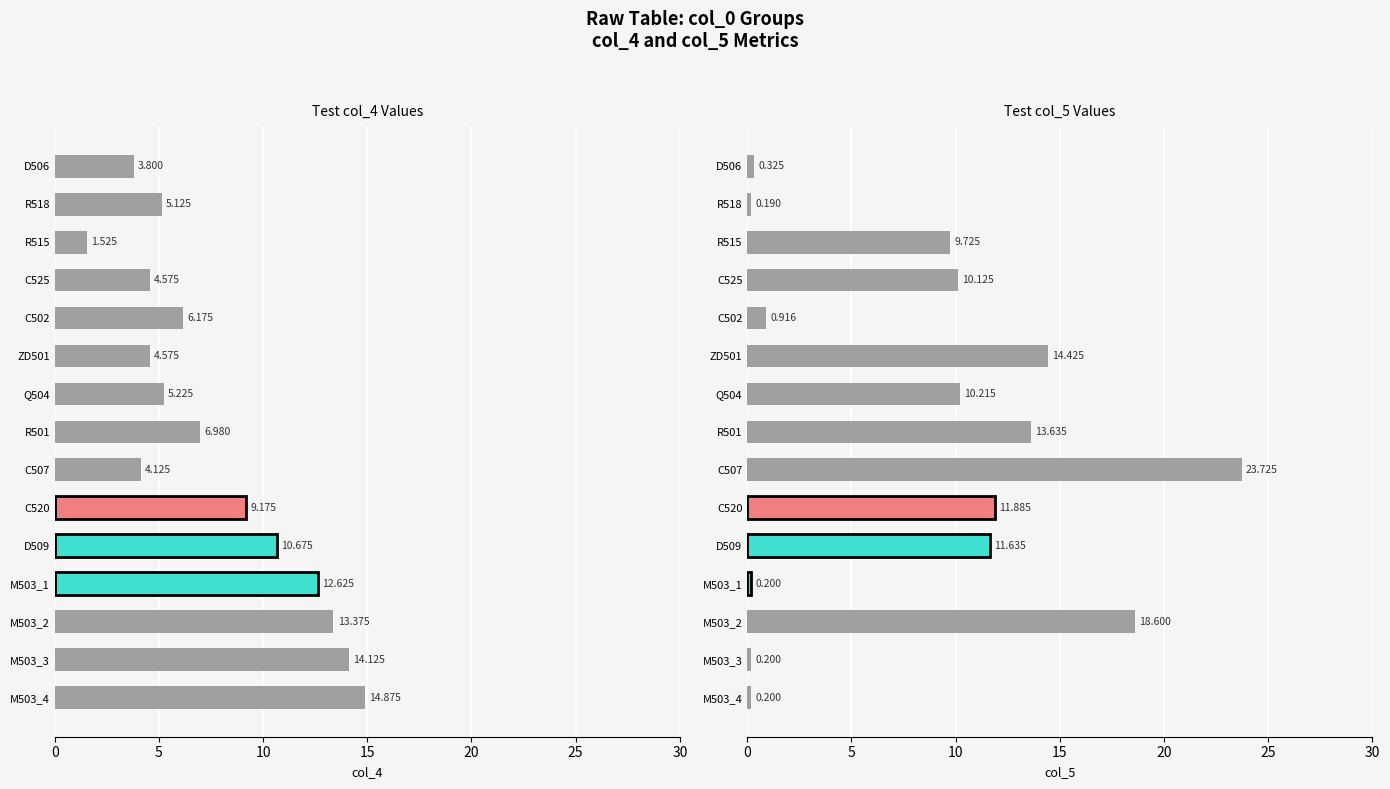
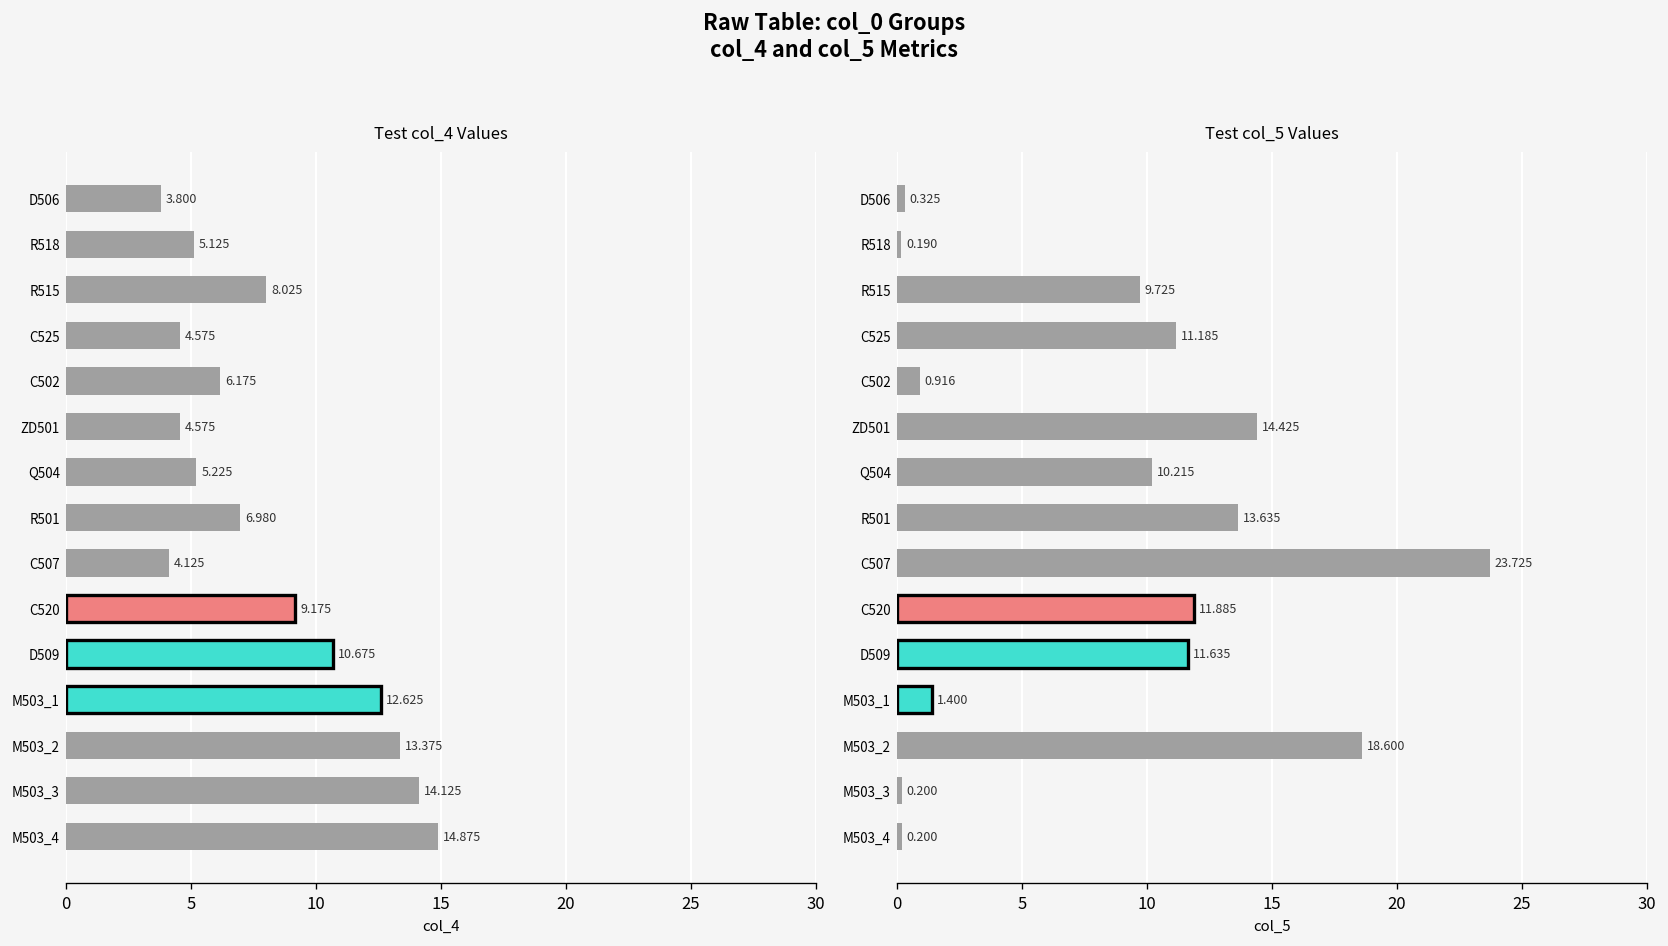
  {
    "Test col_4 Values": {
      "D506": 3.800,
      "R518": 5.125,
-     "R515": 1.525,
+     "R515": 8.025,
      "C525": 4.575,
      "C502": 6.175,
      "ZD501": 4.575,
      "Q504": 5.225,
      "R501": 6.980,
      "C507": 4.125,
      "C520": 9.175,
      "D509": 10.675,
      "M503_1": 12.625,
      "M503_2": 13.375,
      "M503_3": 14.125,
      "M503_4": 14.875
    },
    "Test col_5 Values": {
      "D506": 0.325,
      "R518": 0.190,
      "R515": 9.725,
-     "C525": 10.125,
+     "C525": 11.185,
      "C502": 0.916,
      "ZD501": 14.425,
      "Q504": 10.215,
      "R501": 13.635,
      "C507": 23.725,
      "C520": 11.885,
      "D509": 11.635,
-     "M503_1": 0.200,
+     "M503_1": 1.400,
      "M503_2": 18.600,
      "M503_3": 0.200,
      "M503_4": 0.200
    }
  }
